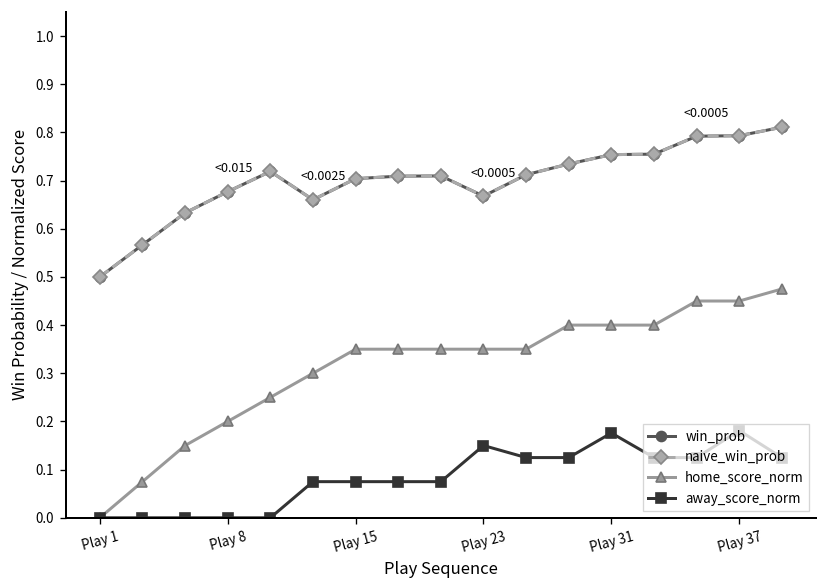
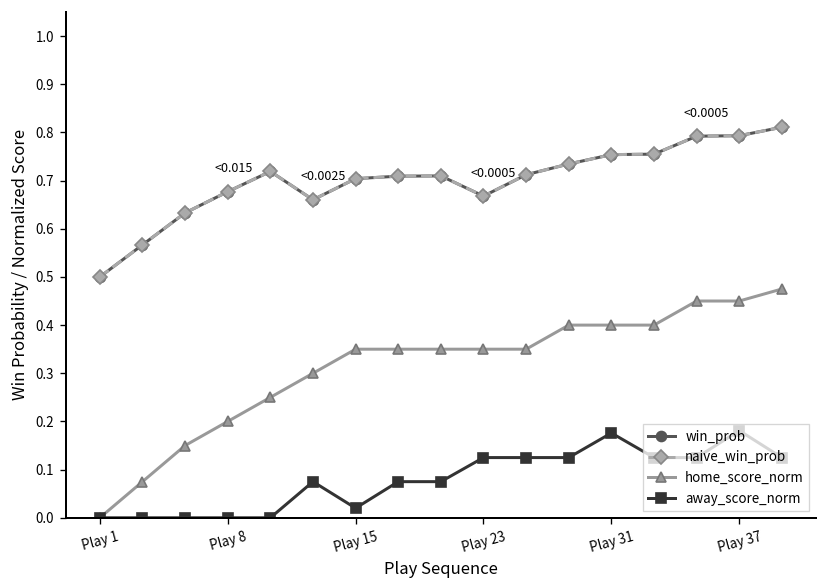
  {
    "away_score_norm": {
      "Play 8": 0.00,
-     "Play 15": 0.08,
-     "Play 23": 0.15,
+     "Play 15": 0.02,
+     "Play 23": 0.13,
      "Play 31": 0.18,
      "Play 37": 0.18
    }
  }
